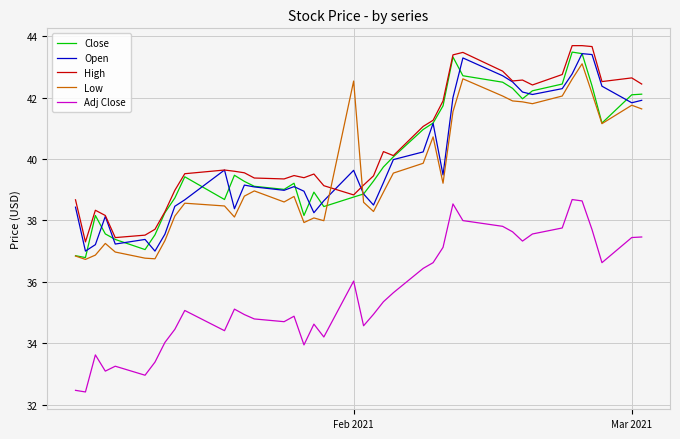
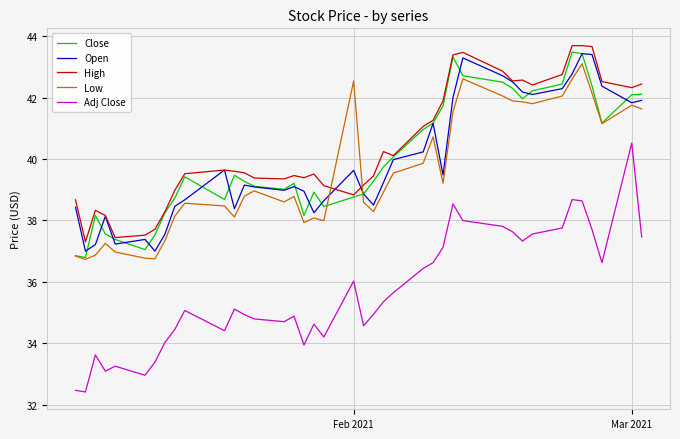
  {
    "Close": {
      "Mar 2021": 42.1
    },
    "Open": {
      "Feb 2021": 39.6
    },
    "High": {
-     "Mar 2021": 42.6
+     "Mar 2021": 42.3
    },
    "Low": {
      "Feb 2021": 42.5
    },
    "Adj Close": {
      "Feb 2021": 36.0,
-     "Mar 2021": 37.4
+     "Mar 2021": 40.5
    }
  }
